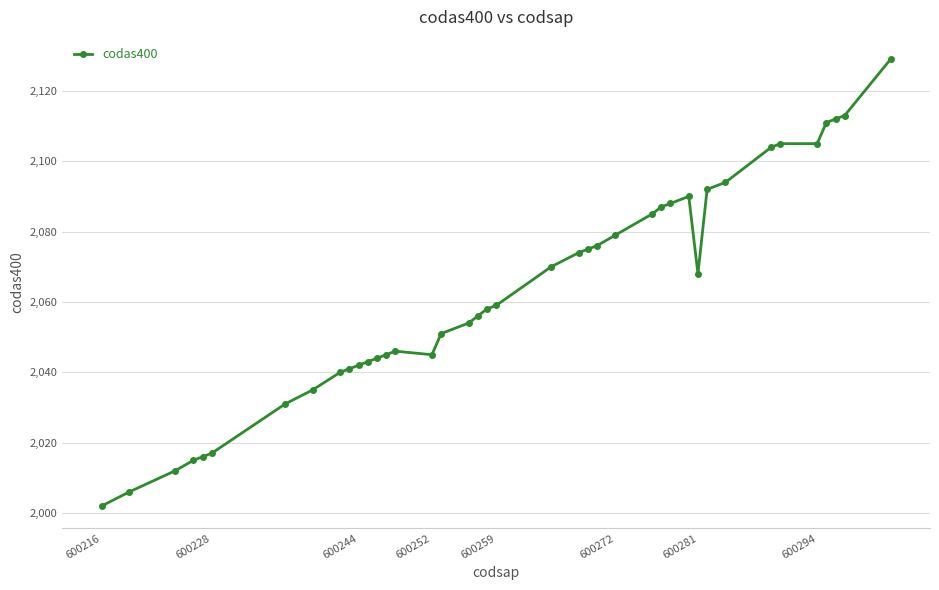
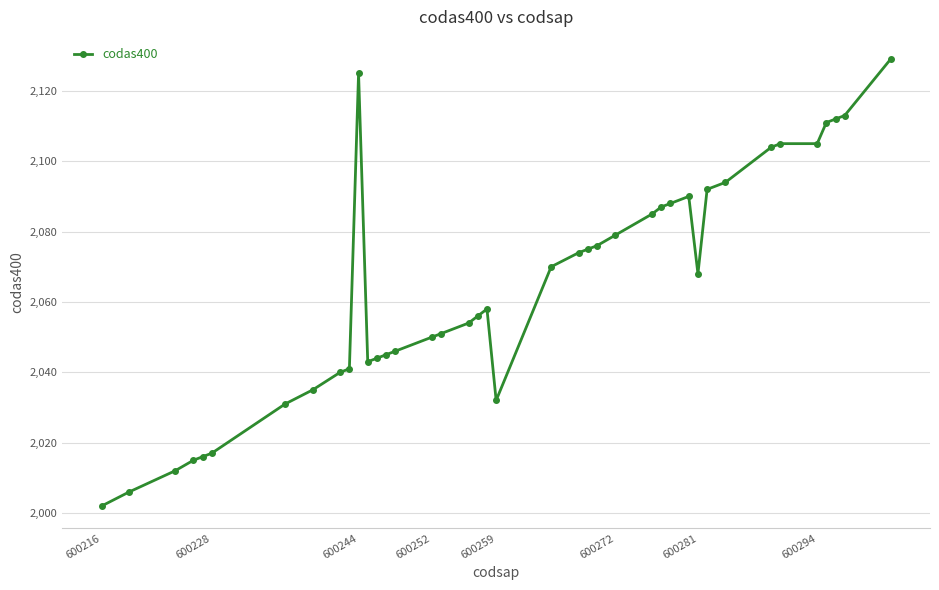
  {
    "600216": "2,002",
    "600228": "2,017",
-   "600244": "2,042",
-   "600252": "2,045",
-   "600259": "2,059",
+   "600244": "2,125",
+   "600252": "2,050",
+   "600259": "2,032",
    "600272": "2,079",
    "600281": "2,068",
    "600294": "2,105"
  }
